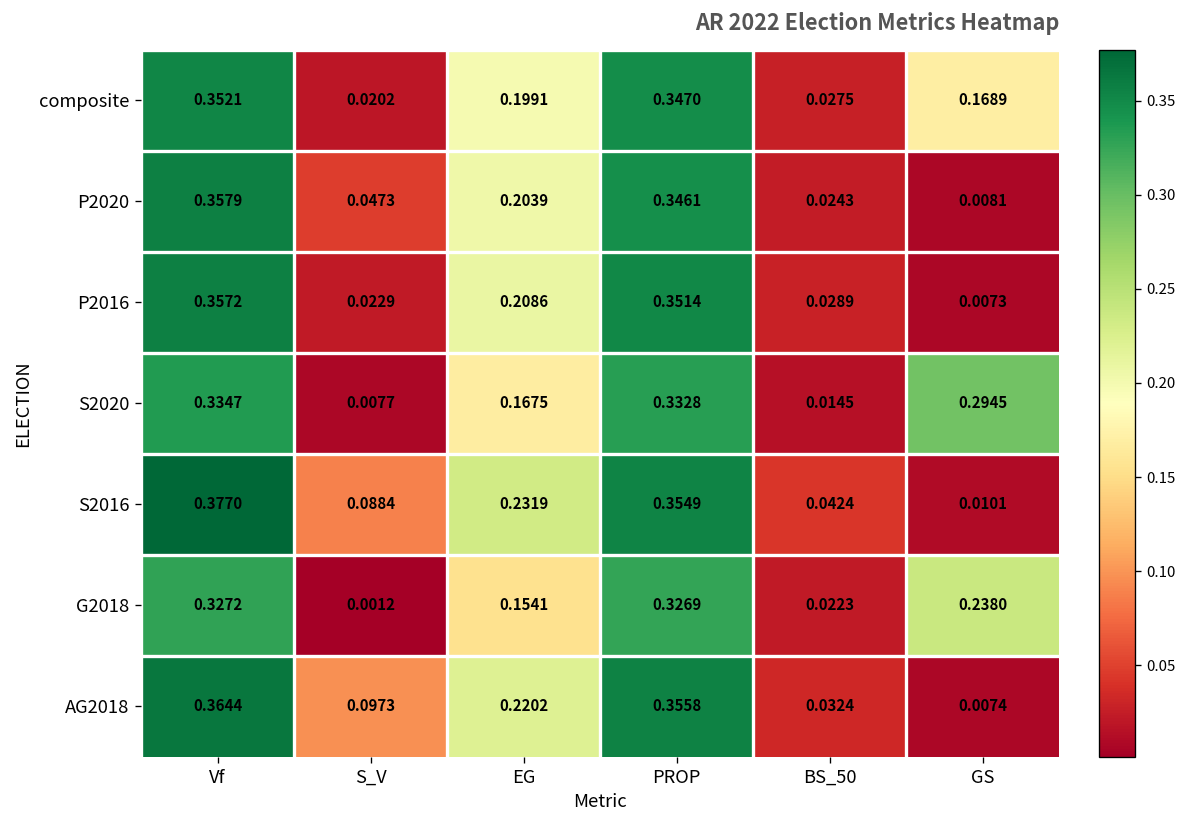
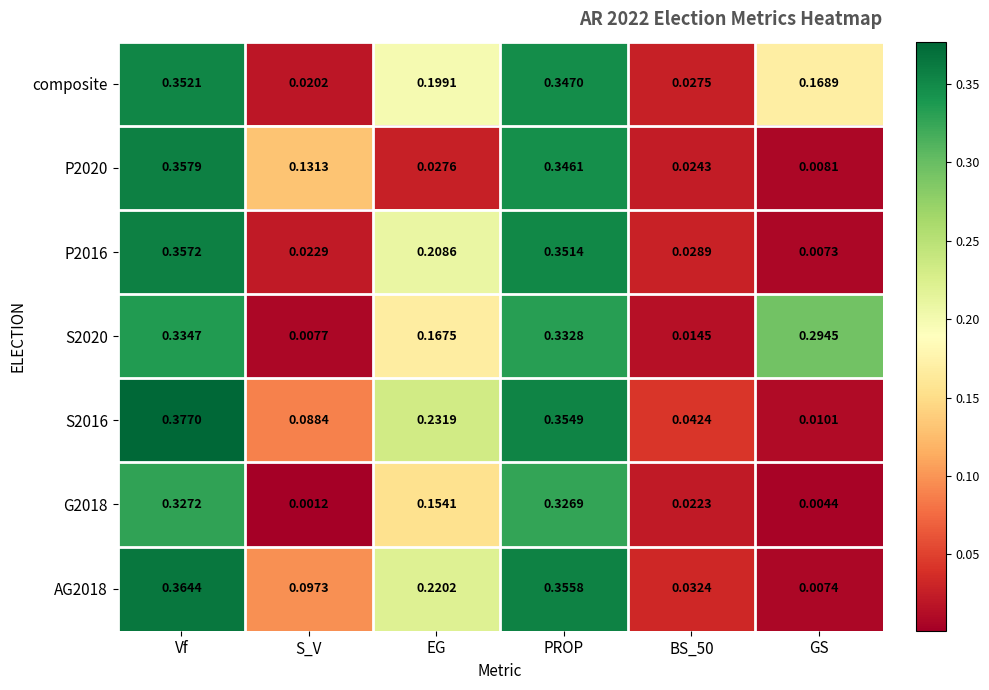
  {
    "composite": {
      "Vf": 0.3521,
      "S_V": 0.0202,
      "EG": 0.1991,
      "PROP": 0.3470,
      "BS_50": 0.0275,
      "GS": 0.1689
    },
    "P2020": {
      "Vf": 0.3579,
-     "S_V": 0.0473,
-     "EG": 0.2039,
+     "S_V": 0.1313,
+     "EG": 0.0276,
      "PROP": 0.3461,
      "BS_50": 0.0243,
      "GS": 0.0081
    },
    "P2016": {
      "Vf": 0.3572,
      "S_V": 0.0229,
      "EG": 0.2086,
      "PROP": 0.3514,
      "BS_50": 0.0289,
      "GS": 0.0073
    },
    "S2020": {
      "Vf": 0.3347,
      "S_V": 0.0077,
      "EG": 0.1675,
      "PROP": 0.3328,
      "BS_50": 0.0145,
      "GS": 0.2945
    },
    "S2016": {
      "Vf": 0.3770,
      "S_V": 0.0884,
      "EG": 0.2319,
      "PROP": 0.3549,
      "BS_50": 0.0424,
      "GS": 0.0101
    },
    "G2018": {
      "Vf": 0.3272,
      "S_V": 0.0012,
      "EG": 0.1541,
      "PROP": 0.3269,
      "BS_50": 0.0223,
-     "GS": 0.2380
+     "GS": 0.0044
    },
    "AG2018": {
      "Vf": 0.3644,
      "S_V": 0.0973,
      "EG": 0.2202,
      "PROP": 0.3558,
      "BS_50": 0.0324,
      "GS": 0.0074
    }
  }
